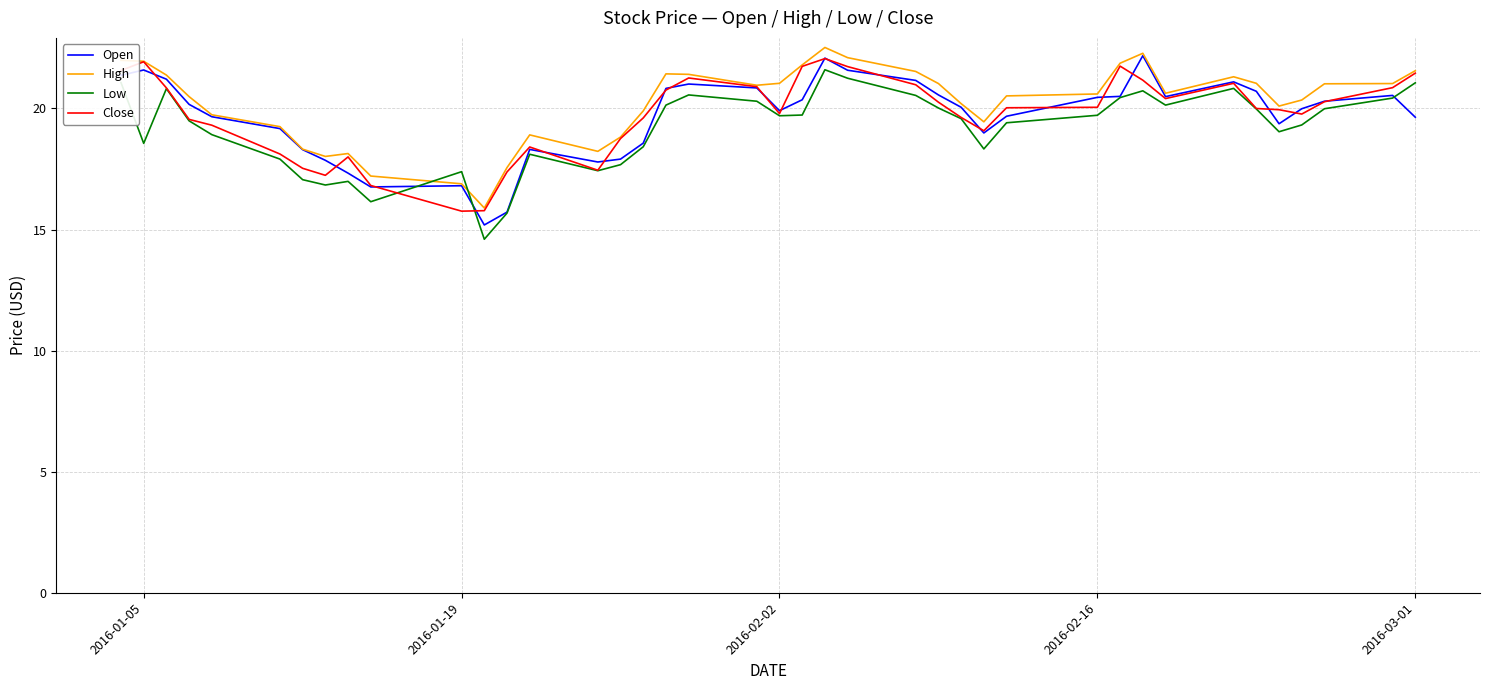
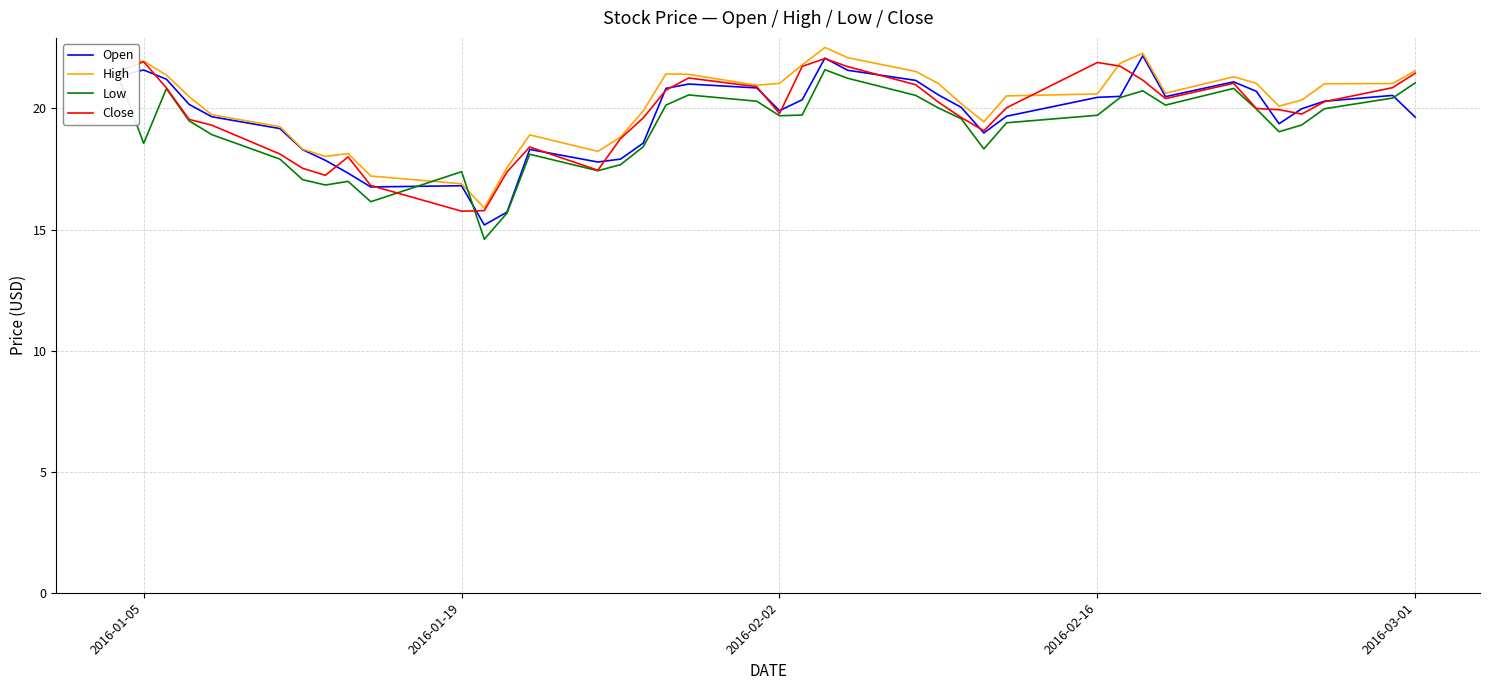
  {
    "Open": {
      "2016-01-05": 21.6,
      "2016-02-02": 19.9,
      "2016-02-16": 20.5,
      "2016-03-01": 19.6
    },
    "High": {
      "2016-02-02": 21.0,
      "2016-02-16": 20.6
    },
    "Low": {
      "2016-01-05": 18.6,
      "2016-01-19": 17.4,
      "2016-02-16": 19.7,
      "2016-03-01": 21.1
    },
    "Close": {
      "2016-01-19": 15.8,
-     "2016-02-16": 20.1
+     "2016-02-16": 21.9
    }
  }
